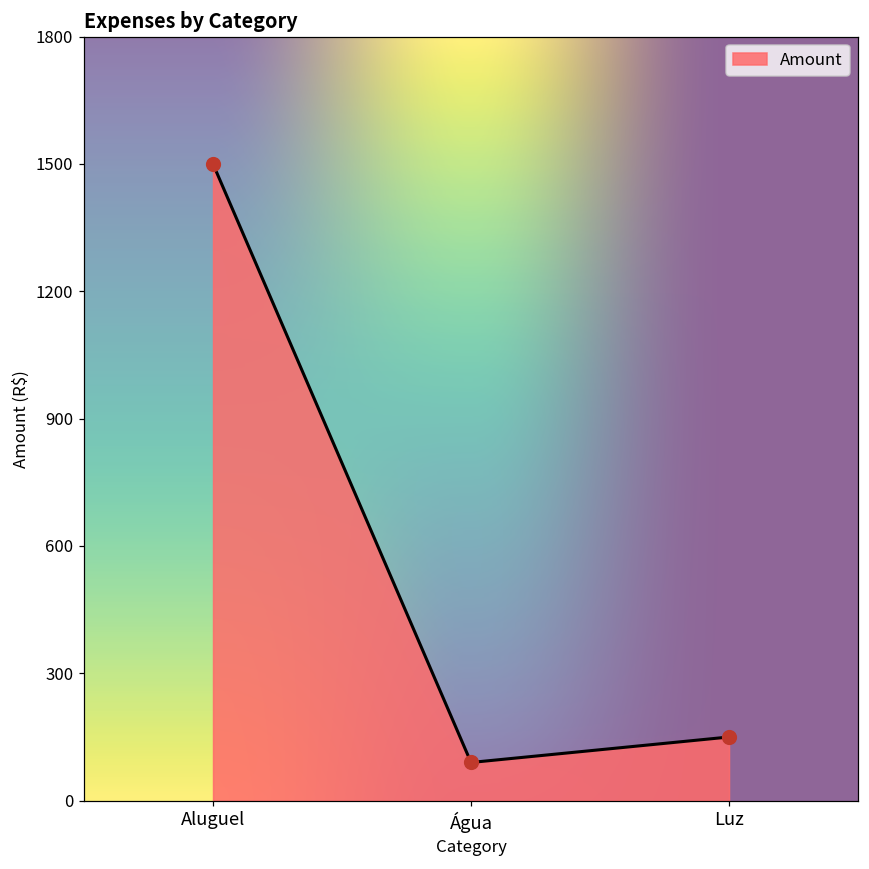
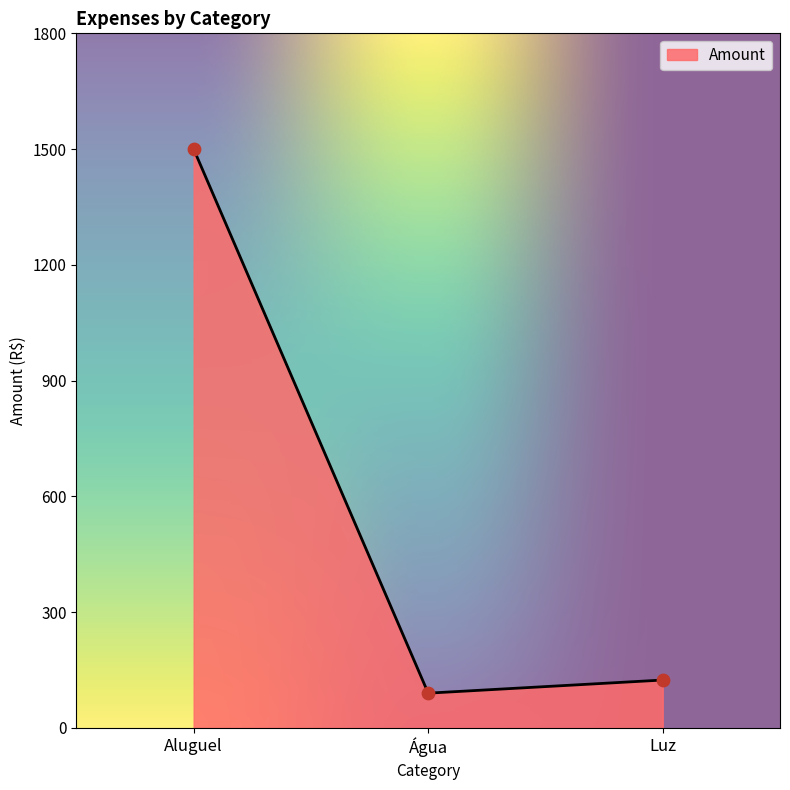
  {
    "Aluguel": 1500,
    "Água": 90,
-   "Luz": 150
+   "Luz": 120
  }
